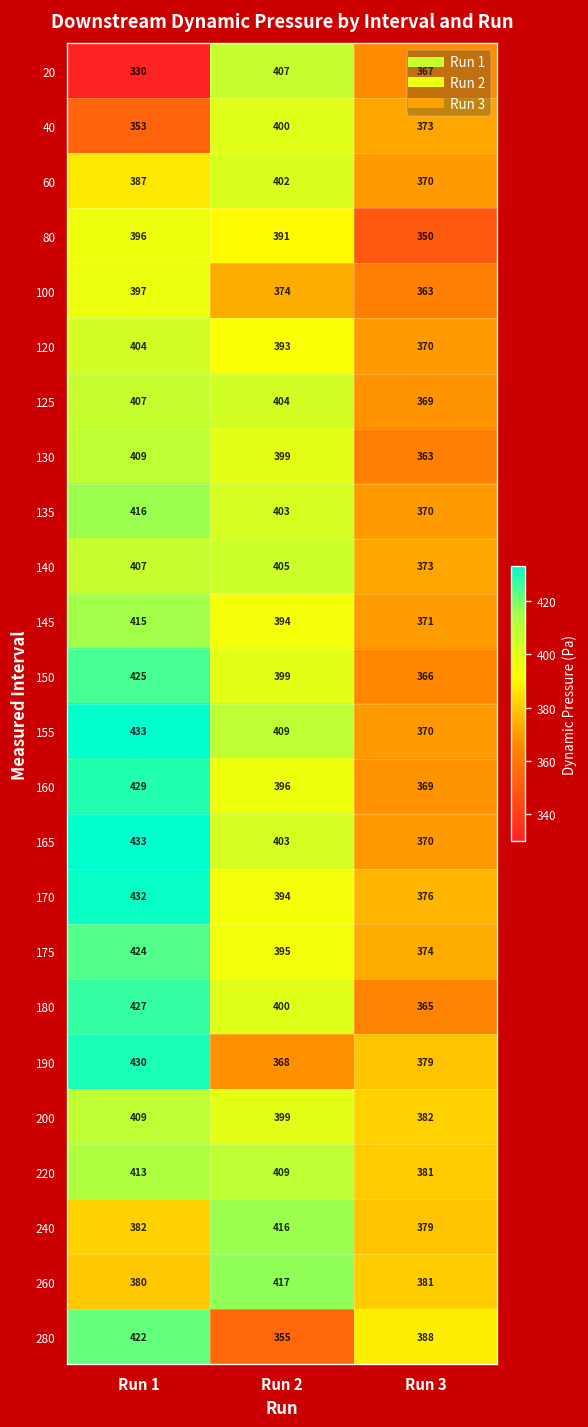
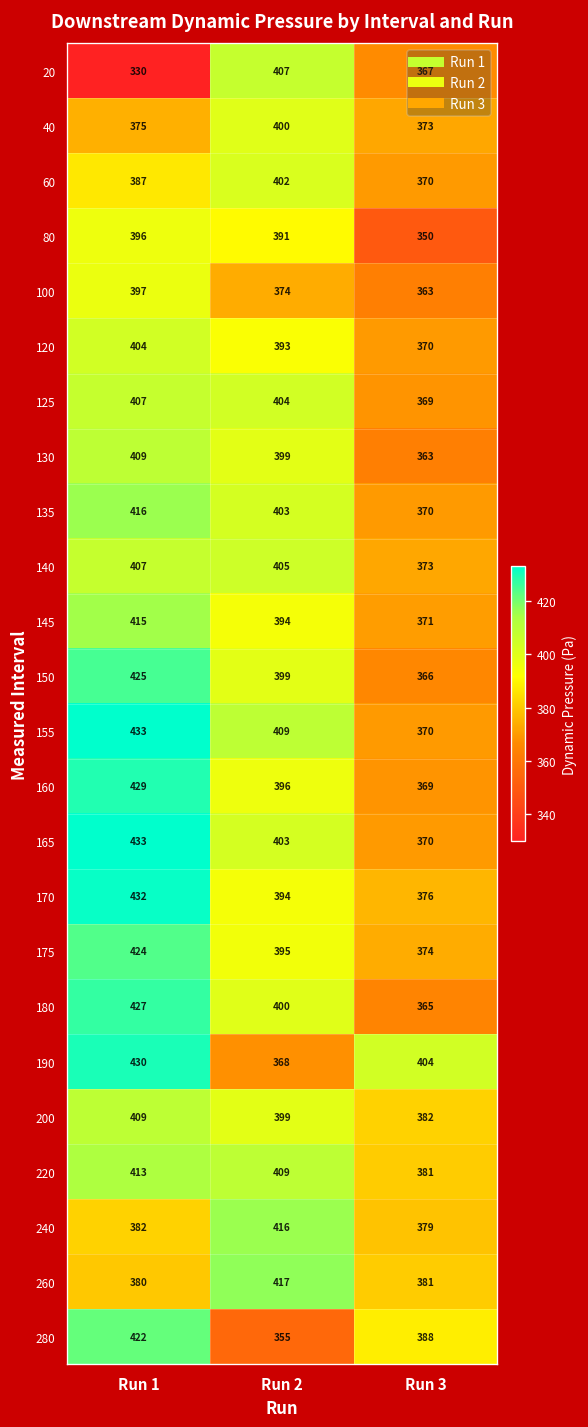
  {
    "20": {
      "Run 1": 330,
      "Run 2": 407
    },
    "40": {
-     "Run 1": 353,
+     "Run 1": 375,
      "Run 2": 400,
      "Run 3": 373
    },
    "60": {
      "Run 1": 387,
      "Run 2": 402,
      "Run 3": 370
    },
    "80": {
      "Run 1": 396,
      "Run 2": 391,
      "Run 3": 350
    },
    "100": {
      "Run 1": 397,
      "Run 2": 374,
      "Run 3": 363
    },
    "120": {
      "Run 1": 404,
      "Run 2": 393,
      "Run 3": 370
    },
    "125": {
      "Run 1": 407,
      "Run 2": 404,
      "Run 3": 369
    },
    "130": {
      "Run 1": 409,
      "Run 2": 399,
      "Run 3": 363
    },
    "135": {
      "Run 1": 416,
      "Run 2": 403,
      "Run 3": 370
    },
    "140": {
      "Run 1": 407,
      "Run 2": 405,
      "Run 3": 373
    },
    "145": {
      "Run 1": 415,
      "Run 2": 394,
      "Run 3": 371
    },
    "150": {
      "Run 1": 425,
      "Run 2": 399,
      "Run 3": 366
    },
    "155": {
      "Run 1": 433,
      "Run 2": 409,
      "Run 3": 370
    },
    "160": {
      "Run 1": 429,
      "Run 2": 396,
      "Run 3": 369
    },
    "165": {
      "Run 1": 433,
      "Run 2": 403,
      "Run 3": 370
    },
    "170": {
      "Run 1": 432,
      "Run 2": 394,
      "Run 3": 376
    },
    "175": {
      "Run 1": 424,
      "Run 2": 395,
      "Run 3": 374
    },
    "180": {
      "Run 1": 427,
      "Run 2": 400,
      "Run 3": 365
    },
    "190": {
      "Run 1": 430,
      "Run 2": 368,
-     "Run 3": 379
+     "Run 3": 404
    },
    "200": {
      "Run 1": 409,
      "Run 2": 399,
      "Run 3": 382
    },
    "220": {
      "Run 1": 413,
      "Run 2": 409,
      "Run 3": 381
    },
    "240": {
      "Run 1": 382,
      "Run 2": 416,
      "Run 3": 379
    },
    "260": {
      "Run 1": 380,
      "Run 2": 417,
      "Run 3": 381
    },
    "280": {
      "Run 1": 422,
      "Run 2": 355,
      "Run 3": 388
    }
  }
